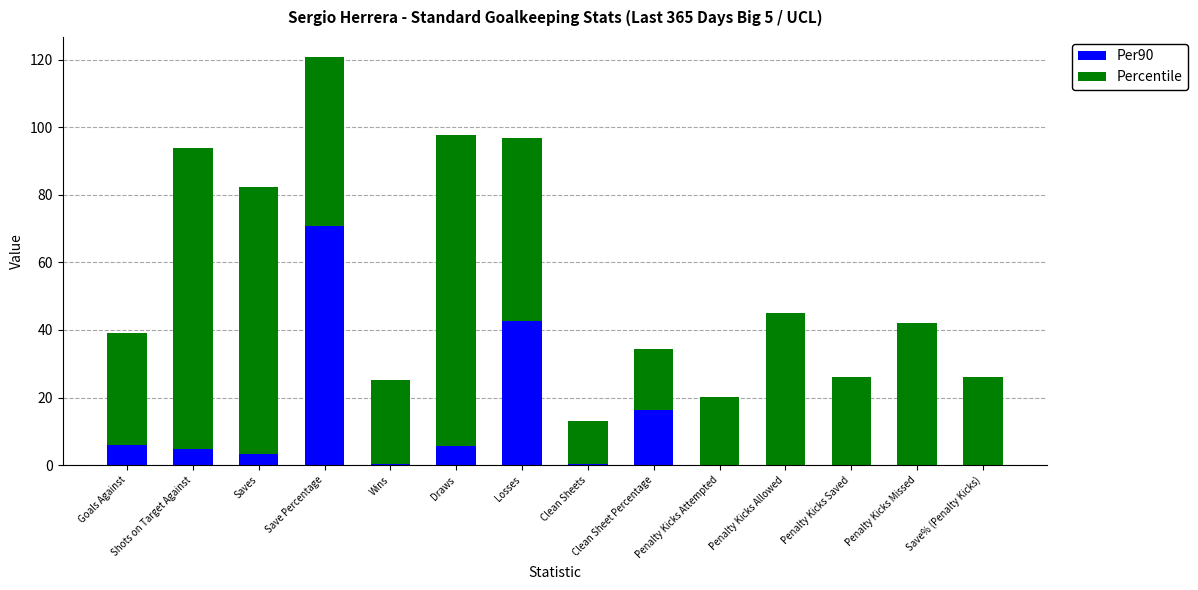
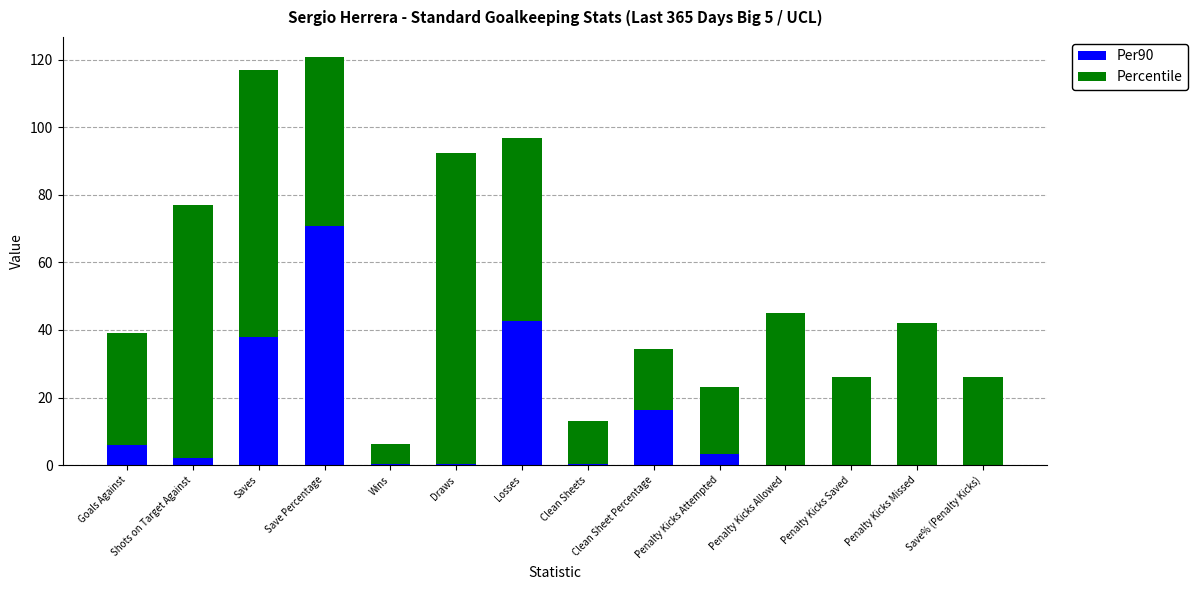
  {
    "Per90": {
      "Goals Against": 6,
-     "Shots on Target Against": 5,
-     "Saves": 3,
+     "Shots on Target Against": 2,
+     "Saves": 38,
      "Save Percentage": 71,
-     "Draws": 6,
+     "Draws": 0,
      "Losses": 43,
      "Clean Sheet Percentage": 16,
-     "Penalty Kicks Attempted": 0,
+     "Penalty Kicks Attempted": 3,
      "Penalty Kicks Saved": 0,
      "Penalty Kicks Missed": 0,
      "Save% (Penalty Kicks)": 0
    },
    "Percentile": {
      "Goals Against": 33,
-     "Shots on Target Against": 89,
+     "Shots on Target Against": 75,
      "Saves": 79,
      "Save Percentage": 50,
-     "Wins": 25,
+     "Wins": 6,
      "Draws": 92,
      "Losses": 54,
      "Clean Sheets": 13,
      "Clean Sheet Percentage": 18,
      "Penalty Kicks Attempted": 20,
      "Penalty Kicks Allowed": 45,
      "Penalty Kicks Saved": 26,
      "Penalty Kicks Missed": 42,
      "Save% (Penalty Kicks)": 26
    }
  }
